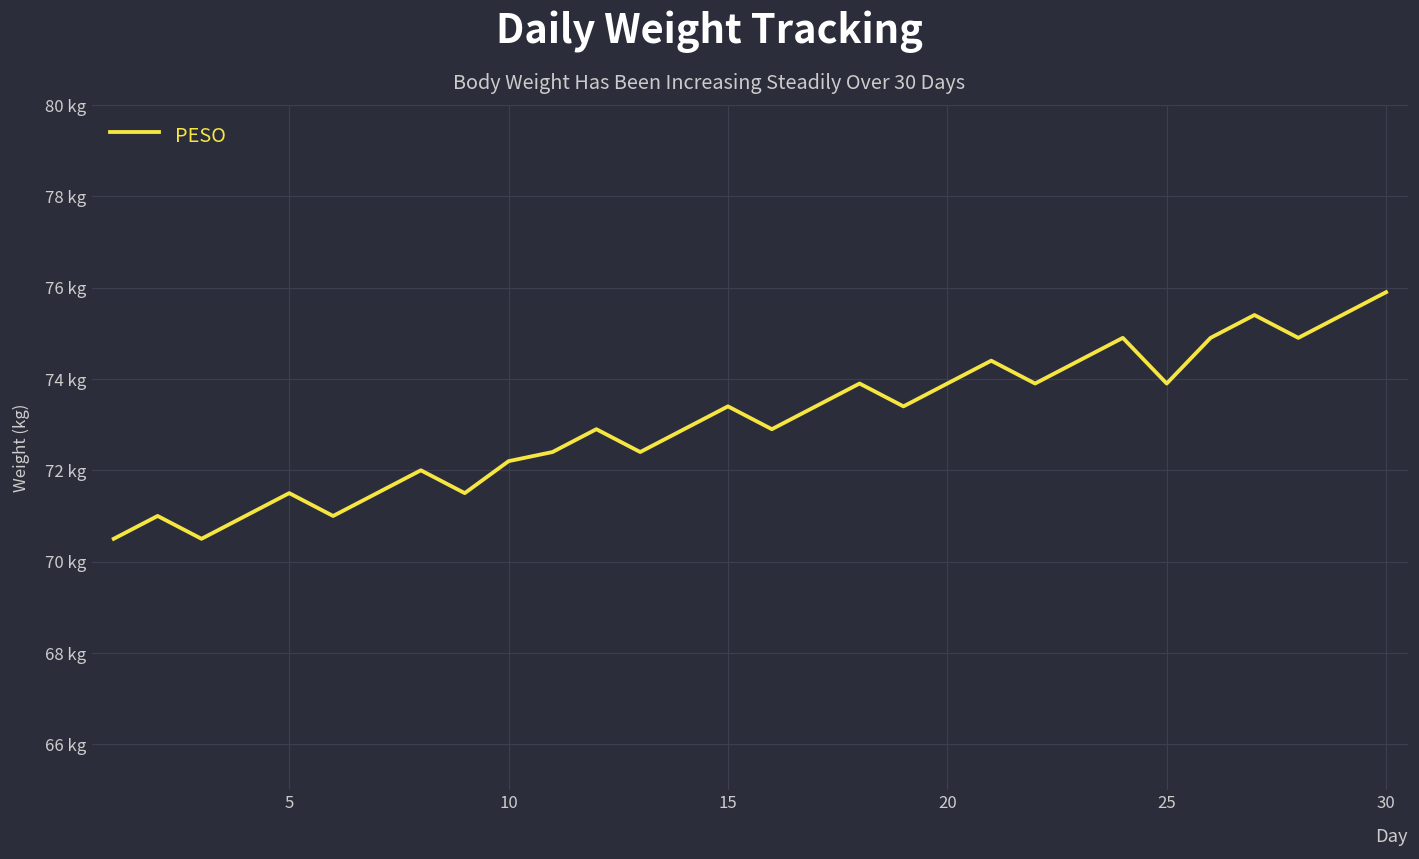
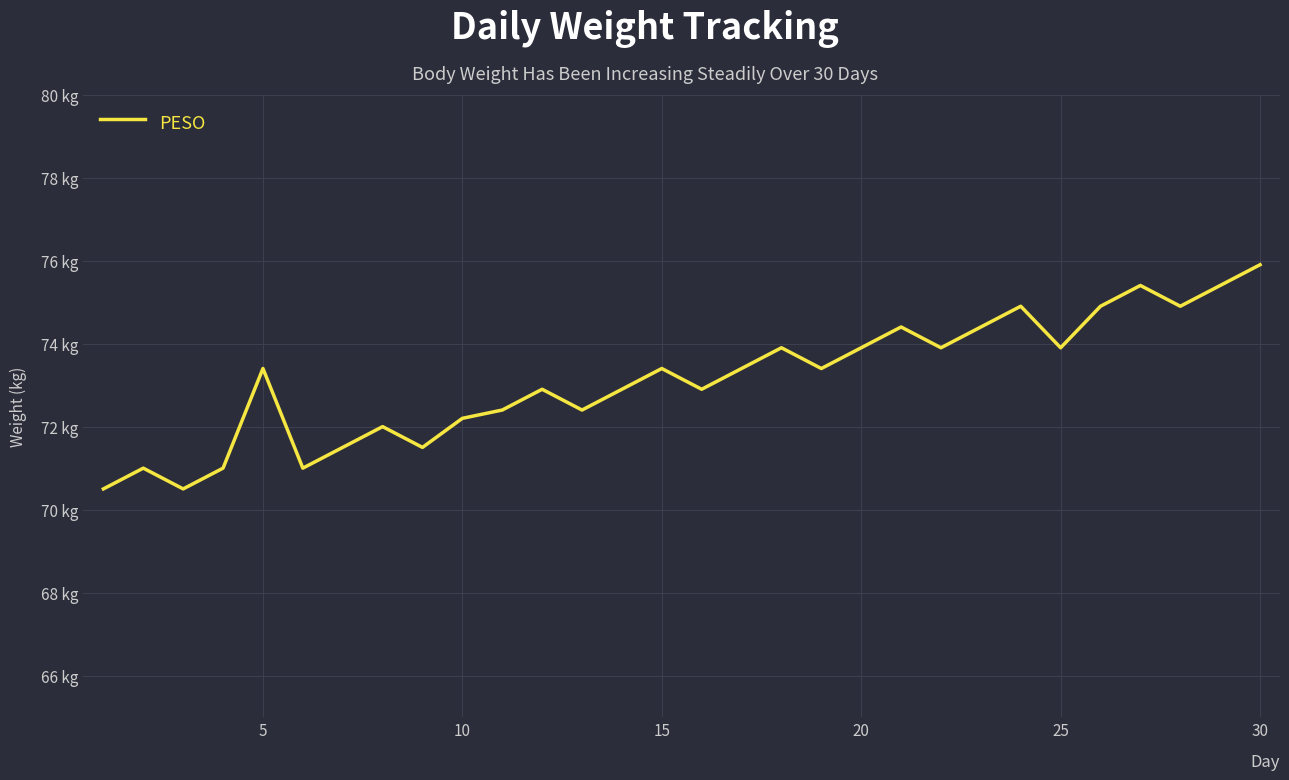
  {
-   "5": "71.5 kg",
+   "5": "73.4 kg",
    "10": "72.2 kg",
    "15": "73.4 kg",
    "20": "73.9 kg",
    "25": "73.9 kg",
    "30": "75.9 kg"
  }
